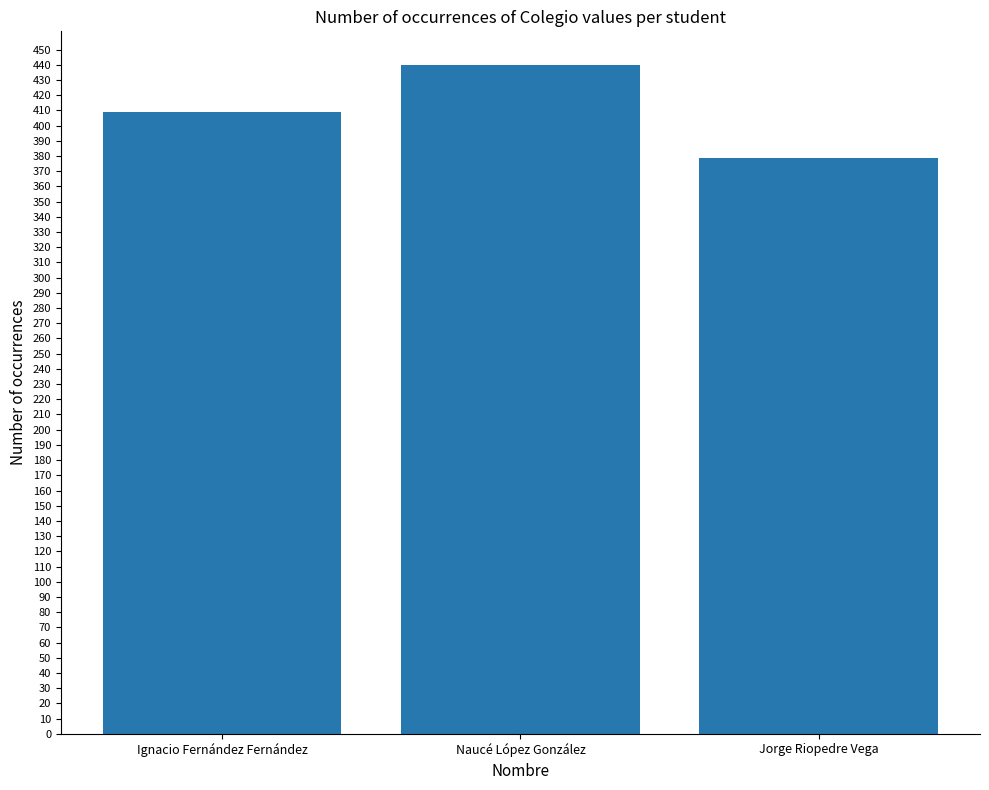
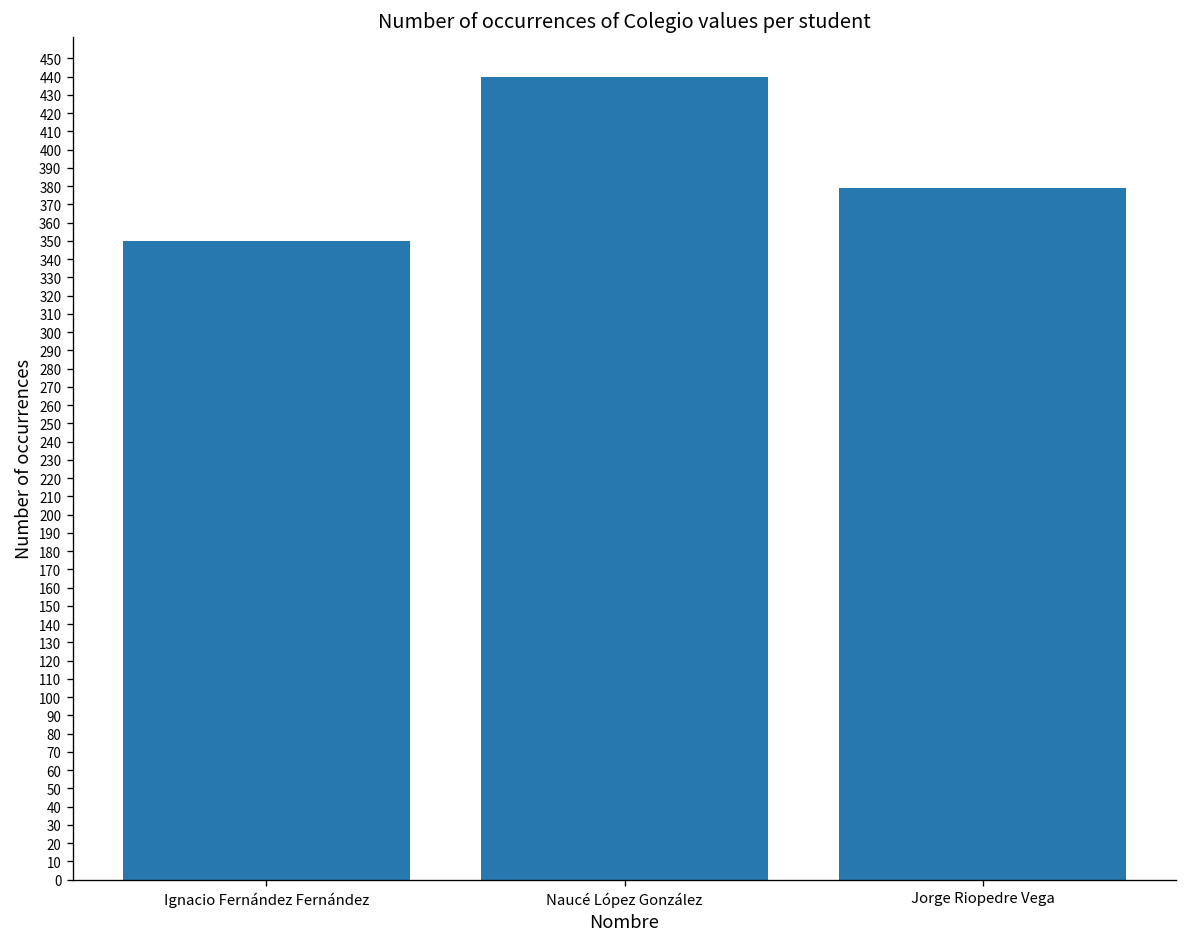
  {
-   "Ignacio Fernández Fernández": 409,
+   "Ignacio Fernández Fernández": 350,
    "Naucé López González": 440,
    "Jorge Riopedre Vega": 379
  }
